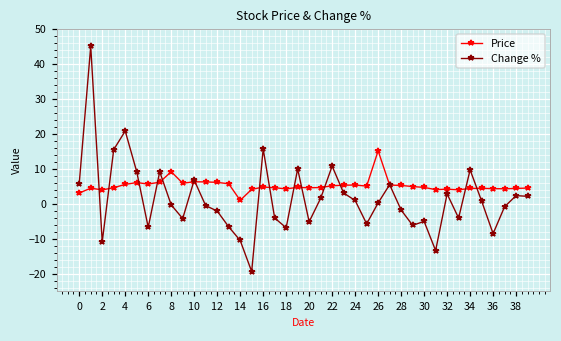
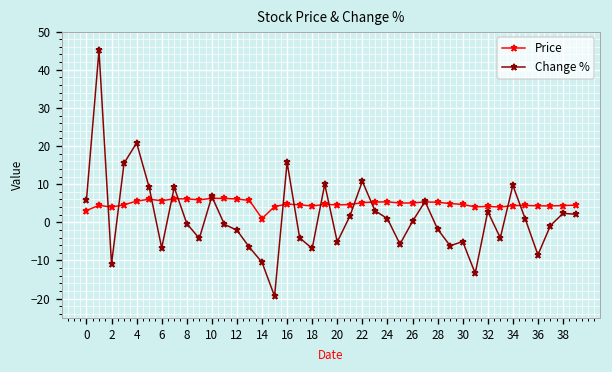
  {
    "Price": {
      "0": 3,
      "2": 4,
      "4": 6,
      "6": 6,
-     "8": 9,
+     "8": 6,
      "12": 6,
      "14": 1,
      "16": 5,
      "18": 4,
      "20": 5,
      "22": 5,
      "24": 5,
-     "26": 15,
+     "26": 5,
      "28": 5,
      "30": 5,
      "32": 4,
      "34": 4,
      "36": 4,
      "38": 4
    },
    "Change %": {
      "0": 6,
      "2": -11,
      "4": 21,
      "6": -7,
      "8": 0,
      "12": -2,
      "14": -10,
      "16": 16,
      "18": -7,
      "20": -5,
      "22": 11,
      "24": 1,
      "26": 0,
      "28": -2,
      "30": -5,
      "32": 3,
      "34": 10,
      "36": -9,
      "38": 2
    }
  }
